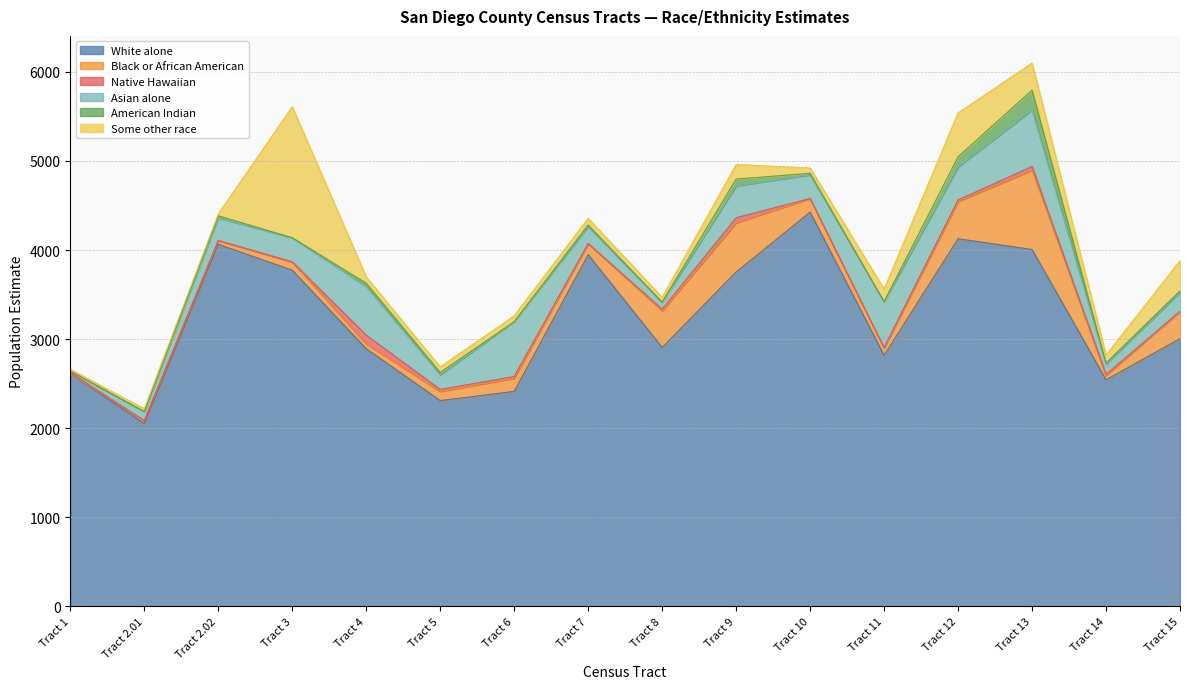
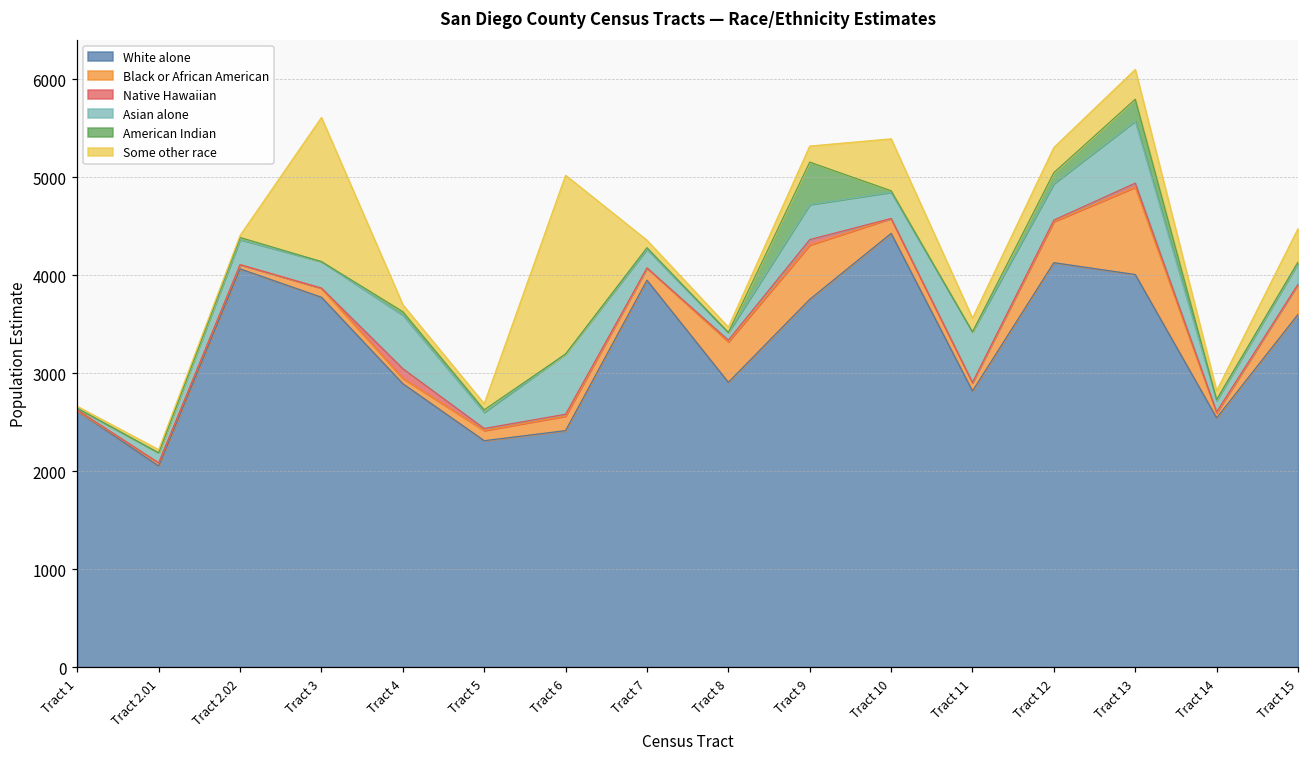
  {
    "White alone": {
      "Tract 2.01": 2100,
      "Tract 2.02": 4100,
      "Tract 3": 3800,
      "Tract 4": 2900,
      "Tract 5": 2300,
      "Tract 6": 2400,
      "Tract 7": 3900,
      "Tract 8": 2900,
      "Tract 9": 3800,
      "Tract 10": 4400,
      "Tract 11": 2800,
      "Tract 12": 4100,
      "Tract 13": 4000,
      "Tract 14": 2500,
-     "Tract 15": 3000
+     "Tract 15": 3600
    },
    "Black or African American": {
      "Tract 4": 100,
      "Tract 9": 600,
      "Tract 13": 900
    },
    "Native Hawaiian": {
      "Tract 4": 100,
      "Tract 9": 100,
      "Tract 13": 0
    },
    "Asian alone": {
      "Tract 4": 500,
      "Tract 9": 400,
      "Tract 12": 400,
      "Tract 13": 600
    },
    "American Indian": {
      "Tract 4": 0,
-     "Tract 9": 100,
+     "Tract 9": 400,
      "Tract 12": 100,
      "Tract 13": 200
    },
    "Some other race": {
      "Tract 2.01": 0,
      "Tract 3": 1500,
      "Tract 4": 100,
      "Tract 5": 100,
-     "Tract 6": 100,
+     "Tract 6": 1800,
      "Tract 7": 100,
      "Tract 8": 100,
      "Tract 9": 200,
-     "Tract 10": 100,
+     "Tract 10": 500,
      "Tract 11": 100,
-     "Tract 12": 500,
+     "Tract 12": 300,
      "Tract 13": 300,
      "Tract 14": 100,
      "Tract 15": 300
    }
  }
